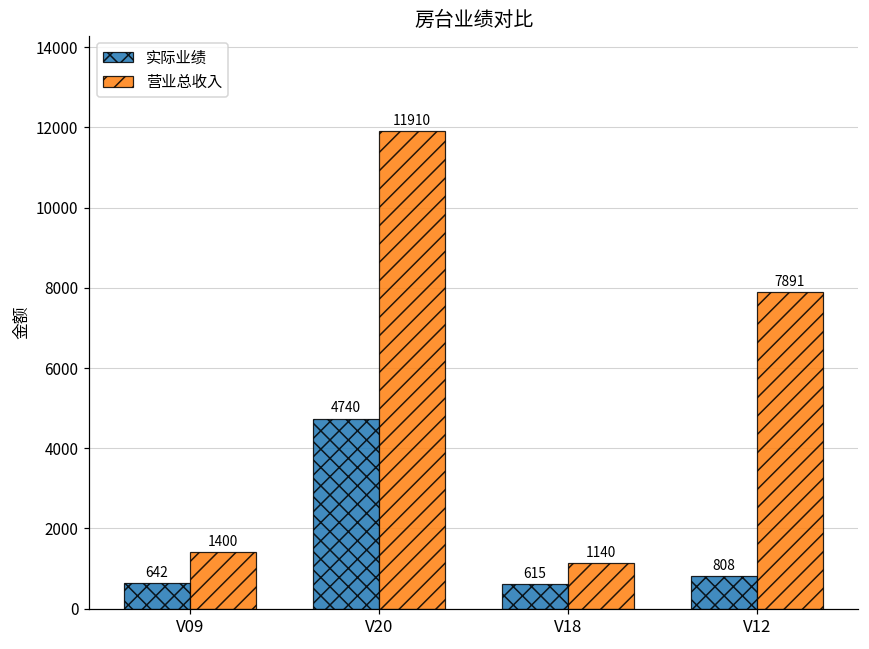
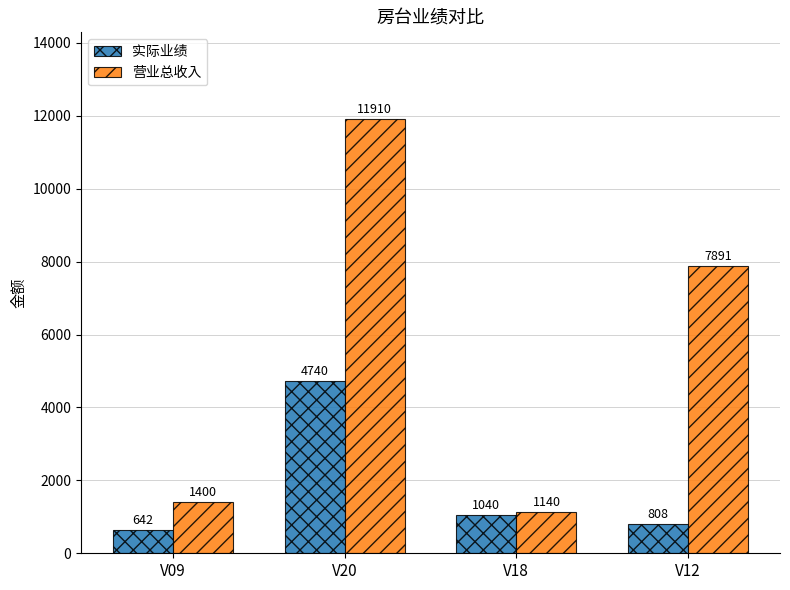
  {
    "实际业绩": {
      "V09": 642,
      "V20": 4740,
-     "V18": 615,
+     "V18": 1040,
      "V12": 808
    },
    "营业总收入": {
      "V09": 1400,
      "V20": 11910,
      "V18": 1140,
      "V12": 7891
    }
  }
